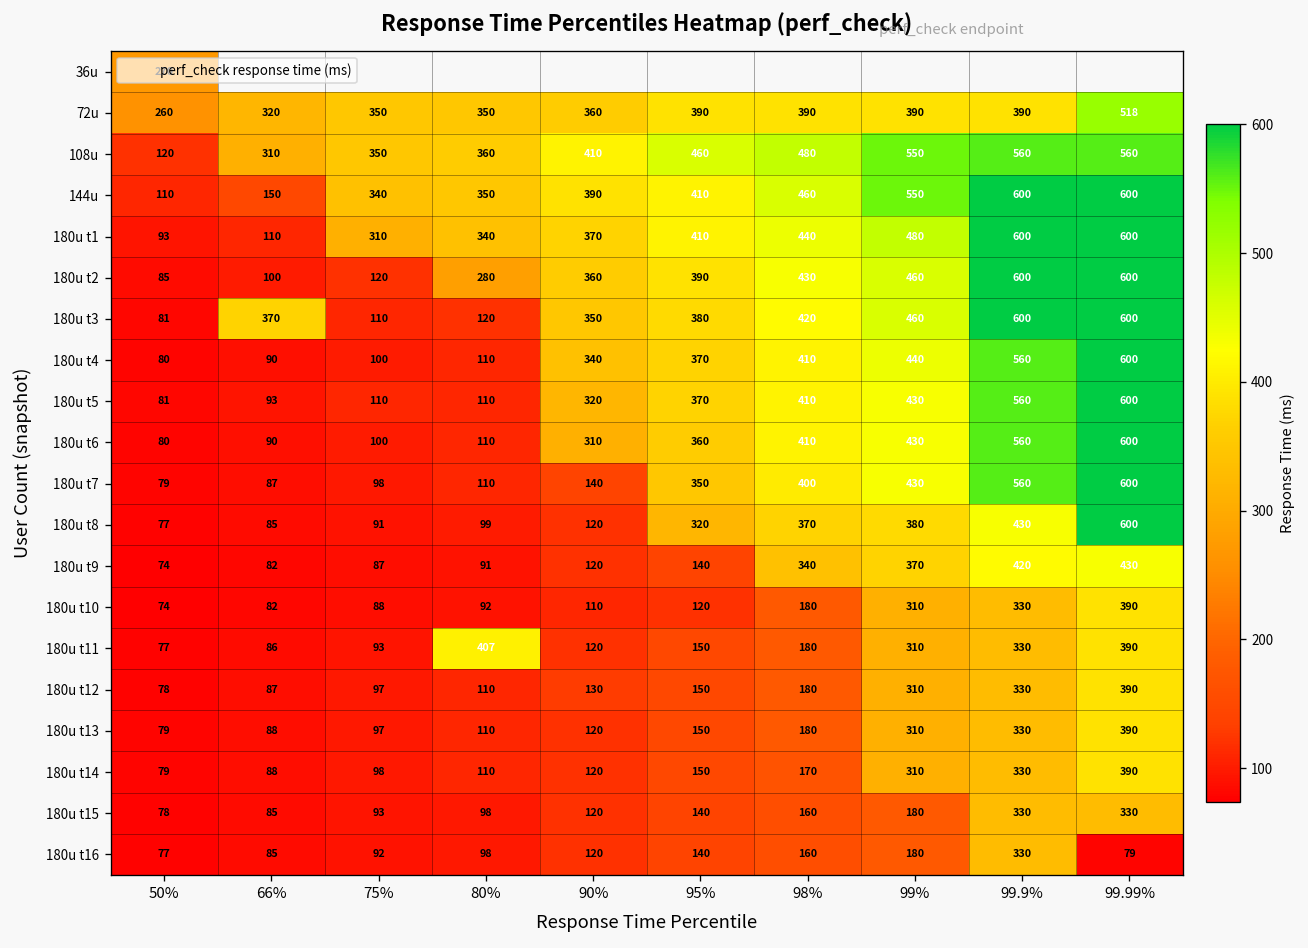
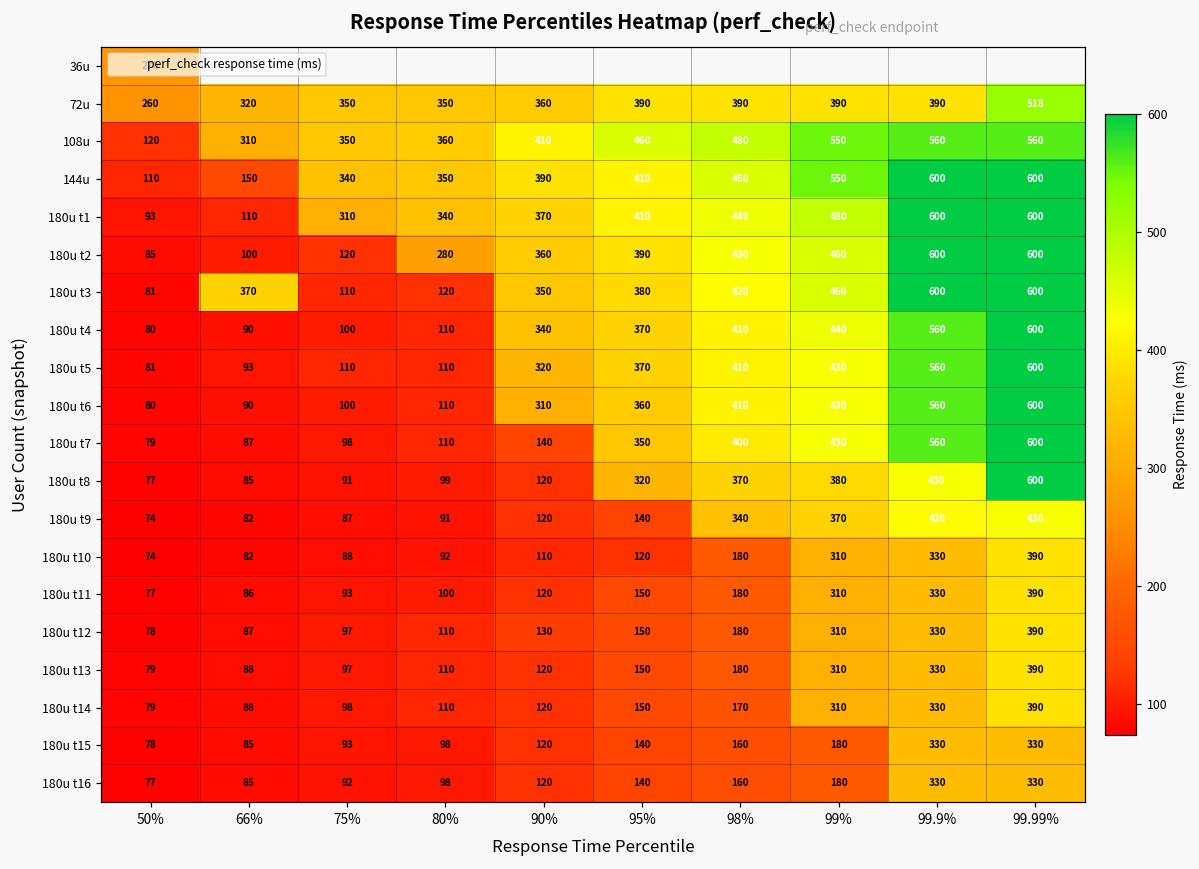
  {
    "72u": {
      "50%": 260,
      "66%": 320,
      "75%": 350,
      "80%": 350,
      "90%": 360,
      "95%": 390,
      "98%": 390,
      "99%": 390,
      "99.9%": 390,
      "99.99%": 518
    },
    "108u": {
      "50%": 120,
      "66%": 310,
      "75%": 350,
      "80%": 360,
      "90%": 410,
      "95%": 460,
      "98%": 480,
      "99%": 550,
      "99.9%": 560,
      "99.99%": 560
    },
    "144u": {
      "50%": 110,
      "66%": 150,
      "75%": 340,
      "80%": 350,
      "90%": 390,
      "95%": 410,
      "98%": 460,
      "99%": 550,
      "99.9%": 600,
      "99.99%": 600
    },
    "180u t1": {
      "50%": 93,
      "66%": 110,
      "75%": 310,
      "80%": 340,
      "90%": 370,
      "95%": 410,
      "98%": 440,
      "99%": 480,
      "99.9%": 600,
      "99.99%": 600
    },
    "180u t2": {
      "50%": 85,
      "66%": 100,
      "75%": 120,
      "80%": 280,
      "90%": 360,
      "95%": 390,
      "98%": 430,
      "99%": 460,
      "99.9%": 600,
      "99.99%": 600
    },
    "180u t3": {
      "50%": 81,
      "66%": 370,
      "75%": 110,
      "80%": 120,
      "90%": 350,
      "95%": 380,
      "98%": 420,
      "99%": 460,
      "99.9%": 600,
      "99.99%": 600
    },
    "180u t4": {
      "50%": 80,
      "66%": 90,
      "75%": 100,
      "80%": 110,
      "90%": 340,
      "95%": 370,
      "98%": 410,
      "99%": 440,
      "99.9%": 560,
      "99.99%": 600
    },
    "180u t5": {
      "50%": 81,
      "66%": 93,
      "75%": 110,
      "80%": 110,
      "90%": 320,
      "95%": 370,
      "98%": 410,
      "99%": 430,
      "99.9%": 560,
      "99.99%": 600
    },
    "180u t6": {
      "50%": 80,
      "66%": 90,
      "75%": 100,
      "80%": 110,
      "90%": 310,
      "95%": 360,
      "98%": 410,
      "99%": 430,
      "99.9%": 560,
      "99.99%": 600
    },
    "180u t7": {
      "50%": 79,
      "66%": 87,
      "75%": 98,
      "80%": 110,
      "90%": 140,
      "95%": 350,
      "98%": 400,
      "99%": 430,
      "99.9%": 560,
      "99.99%": 600
    },
    "180u t8": {
      "50%": 77,
      "66%": 85,
      "75%": 91,
      "80%": 99,
      "90%": 120,
      "95%": 320,
      "98%": 370,
      "99%": 380,
      "99.9%": 430,
      "99.99%": 600
    },
    "180u t9": {
      "50%": 74,
      "66%": 82,
      "75%": 87,
      "80%": 91,
      "90%": 120,
      "95%": 140,
      "98%": 340,
      "99%": 370,
      "99.9%": 420,
      "99.99%": 430
    },
    "180u t10": {
      "50%": 74,
      "66%": 82,
      "75%": 88,
      "80%": 92,
      "90%": 110,
      "95%": 120,
      "98%": 180,
      "99%": 310,
      "99.9%": 330,
      "99.99%": 390
    },
    "180u t11": {
      "50%": 77,
      "66%": 86,
      "75%": 93,
-     "80%": 407,
+     "80%": 100,
      "90%": 120,
      "95%": 150,
      "98%": 180,
      "99%": 310,
      "99.9%": 330,
      "99.99%": 390
    },
    "180u t12": {
      "50%": 78,
      "66%": 87,
      "75%": 97,
      "80%": 110,
      "90%": 130,
      "95%": 150,
      "98%": 180,
      "99%": 310,
      "99.9%": 330,
      "99.99%": 390
    },
    "180u t13": {
      "50%": 79,
      "66%": 88,
      "75%": 97,
      "80%": 110,
      "90%": 120,
      "95%": 150,
      "98%": 180,
      "99%": 310,
      "99.9%": 330,
      "99.99%": 390
    },
    "180u t14": {
      "50%": 79,
      "66%": 88,
      "75%": 98,
      "80%": 110,
      "90%": 120,
      "95%": 150,
      "98%": 170,
      "99%": 310,
      "99.9%": 330,
      "99.99%": 390
    },
    "180u t15": {
      "50%": 78,
      "66%": 85,
      "75%": 93,
      "80%": 98,
      "90%": 120,
      "95%": 140,
      "98%": 160,
      "99%": 180,
      "99.9%": 330,
      "99.99%": 330
    },
    "180u t16": {
      "50%": 77,
      "66%": 85,
      "75%": 92,
      "80%": 98,
      "90%": 120,
      "95%": 140,
      "98%": 160,
      "99%": 180,
      "99.9%": 330,
-     "99.99%": 79
+     "99.99%": 330
    }
  }
